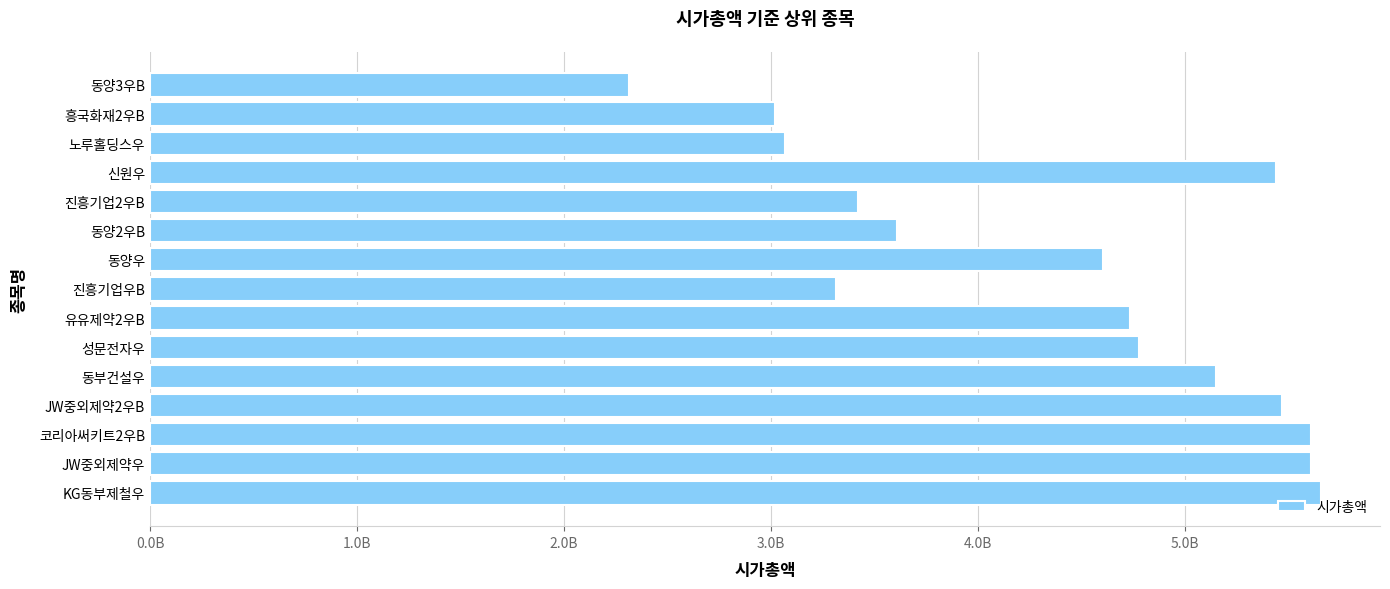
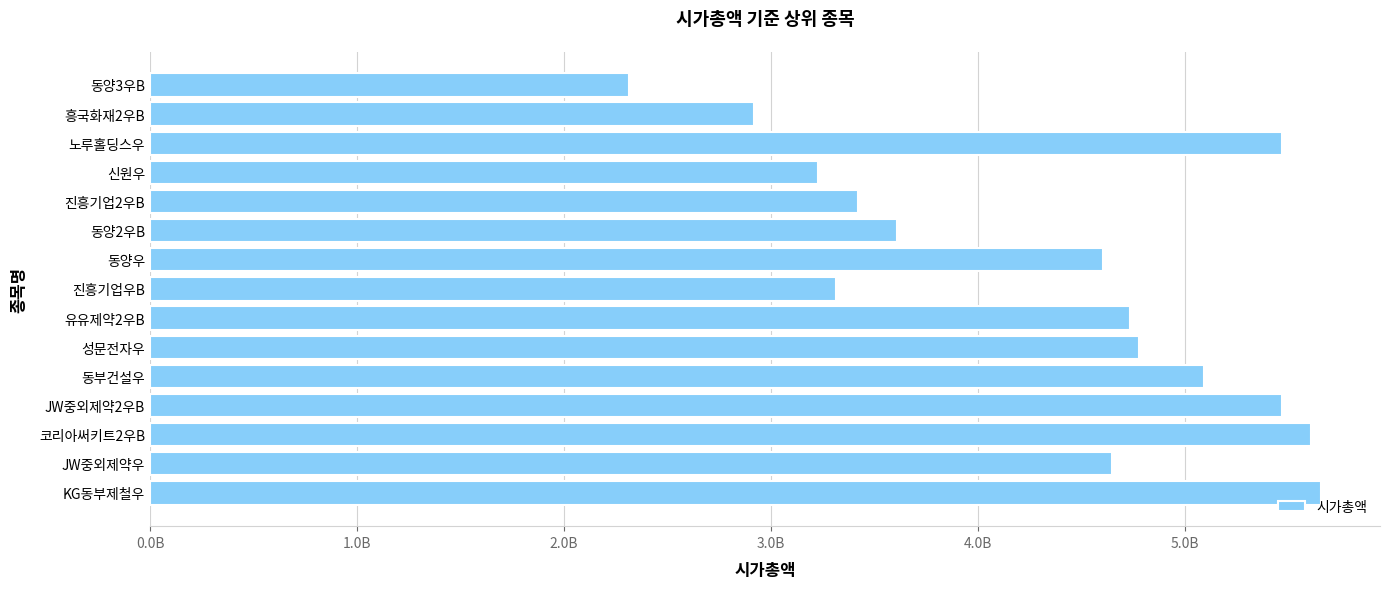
  {
    "동양3우B": 2310000000,
-   "흥국화재2우B": 3020000000,
-   "노루홀딩스우": 3070000000,
-   "신원우": 5440000000,
+   "흥국화재2우B": 2920000000,
+   "노루홀딩스우": 5470000000,
+   "신원우": 3230000000,
    "진흥기업2우B": 3420000000,
    "동양2우B": 3610000000,
    "동양우": 4600000000,
    "진흥기업우B": 3310000000,
    "유유제약2우B": 4730000000,
    "성문전자우": 4780000000,
-   "동부건설우": 5150000000,
+   "동부건설우": 5090000000,
    "JW중외제약2우B": 5470000000,
    "코리아써키트2우B": 5610000000,
-   "JW중외제약우": 5610000000,
+   "JW중외제약우": 4650000000,
    "KG동부제철우": 5660000000
  }
